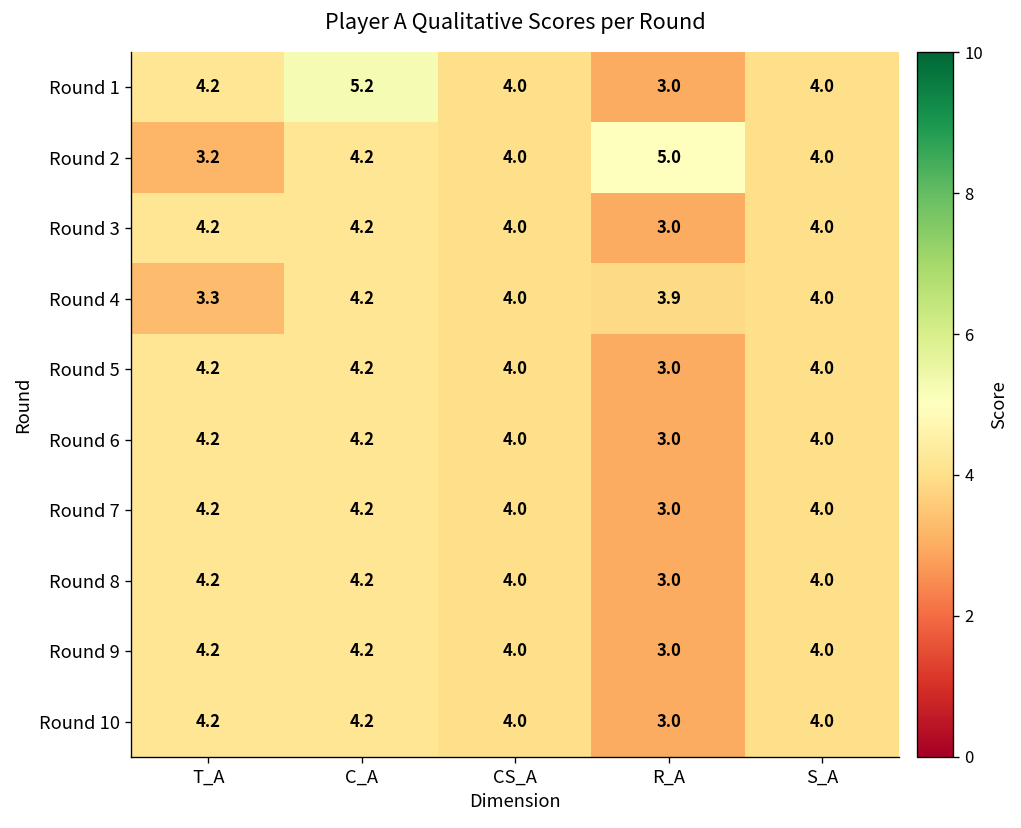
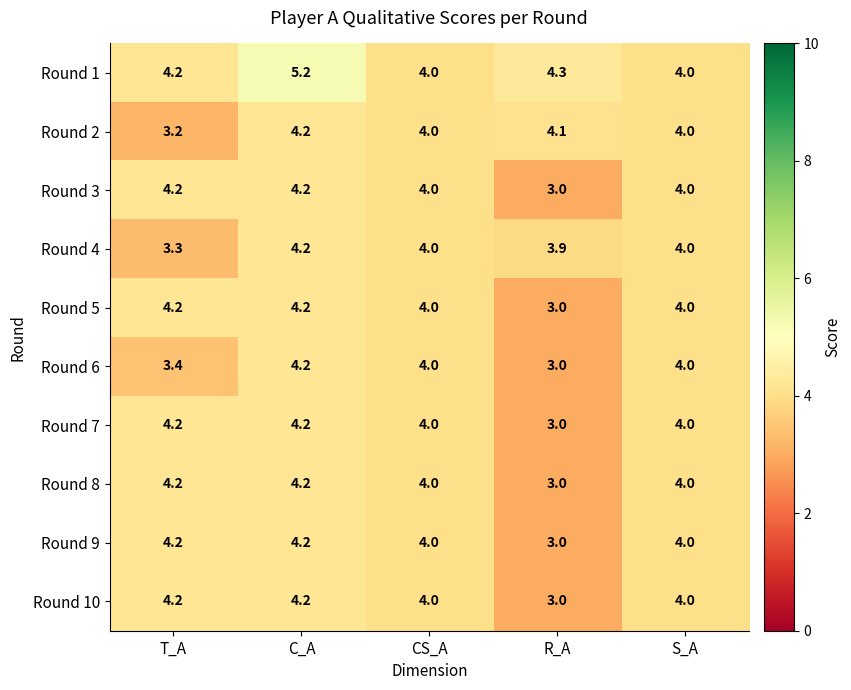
  {
    "Round 1": {
      "T_A": 4.2,
      "C_A": 5.2,
      "CS_A": 4.0,
-     "R_A": 3.0,
+     "R_A": 4.3,
      "S_A": 4.0
    },
    "Round 2": {
      "T_A": 3.2,
      "C_A": 4.2,
      "CS_A": 4.0,
-     "R_A": 5.0,
+     "R_A": 4.1,
      "S_A": 4.0
    },
    "Round 3": {
      "T_A": 4.2,
      "C_A": 4.2,
      "CS_A": 4.0,
      "R_A": 3.0,
      "S_A": 4.0
    },
    "Round 4": {
      "T_A": 3.3,
      "C_A": 4.2,
      "CS_A": 4.0,
      "R_A": 3.9,
      "S_A": 4.0
    },
    "Round 5": {
      "T_A": 4.2,
      "C_A": 4.2,
      "CS_A": 4.0,
      "R_A": 3.0,
      "S_A": 4.0
    },
    "Round 6": {
-     "T_A": 4.2,
+     "T_A": 3.4,
      "C_A": 4.2,
      "CS_A": 4.0,
      "R_A": 3.0,
      "S_A": 4.0
    },
    "Round 7": {
      "T_A": 4.2,
      "C_A": 4.2,
      "CS_A": 4.0,
      "R_A": 3.0,
      "S_A": 4.0
    },
    "Round 8": {
      "T_A": 4.2,
      "C_A": 4.2,
      "CS_A": 4.0,
      "R_A": 3.0,
      "S_A": 4.0
    },
    "Round 9": {
      "T_A": 4.2,
      "C_A": 4.2,
      "CS_A": 4.0,
      "R_A": 3.0,
      "S_A": 4.0
    },
    "Round 10": {
      "T_A": 4.2,
      "C_A": 4.2,
      "CS_A": 4.0,
      "R_A": 3.0,
      "S_A": 4.0
    }
  }
